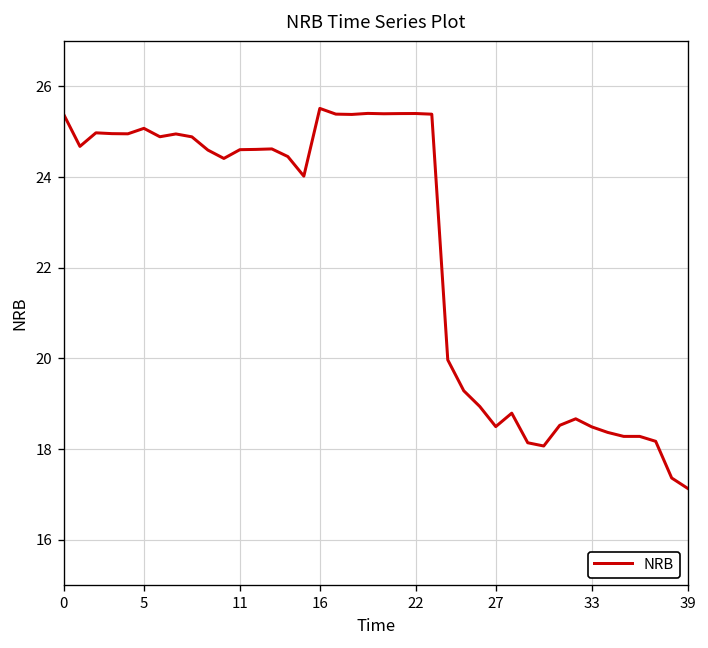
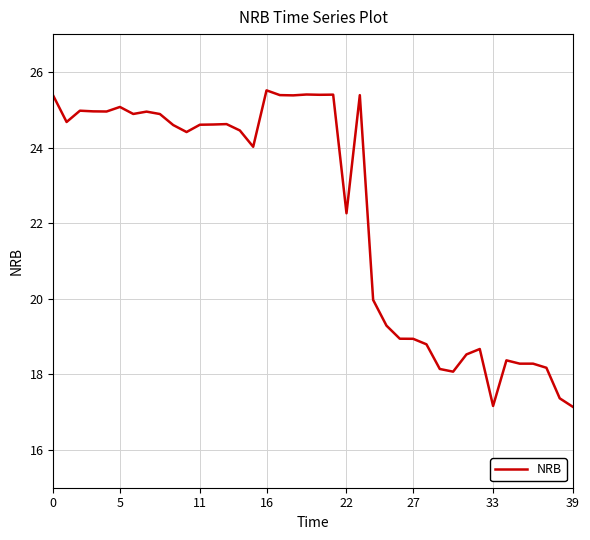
  {
    "0": 25.4,
    "5": 25.1,
    "11": 24.6,
    "16": 25.5,
-   "22": 25.4,
-   "27": 18.5,
-   "33": 18.5,
+   "22": 22.3,
+   "27": 18.9,
+   "33": 17.2,
    "39": 17.1
  }
